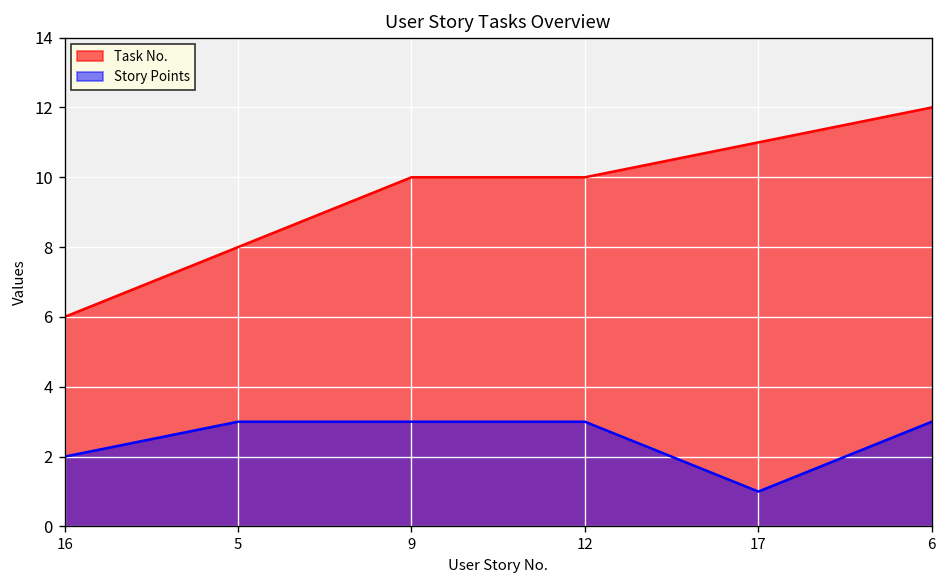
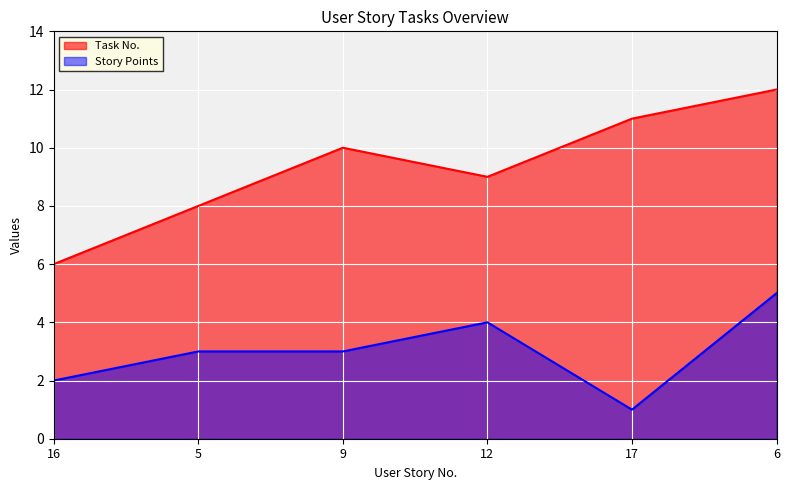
  {
    "Task No.": {
      "16": 6,
      "5": 8,
      "9": 10,
-     "12": 10,
+     "12": 9,
      "17": 11,
      "6": 12
    },
    "Story Points": {
      "16": 2,
      "5": 3,
      "9": 3,
-     "12": 3,
+     "12": 4,
      "17": 1,
-     "6": 3
+     "6": 5
    }
  }
